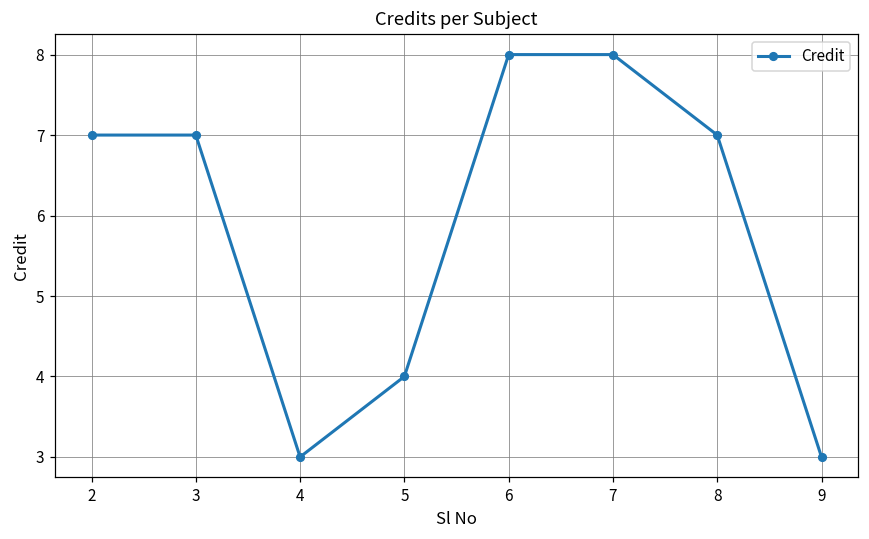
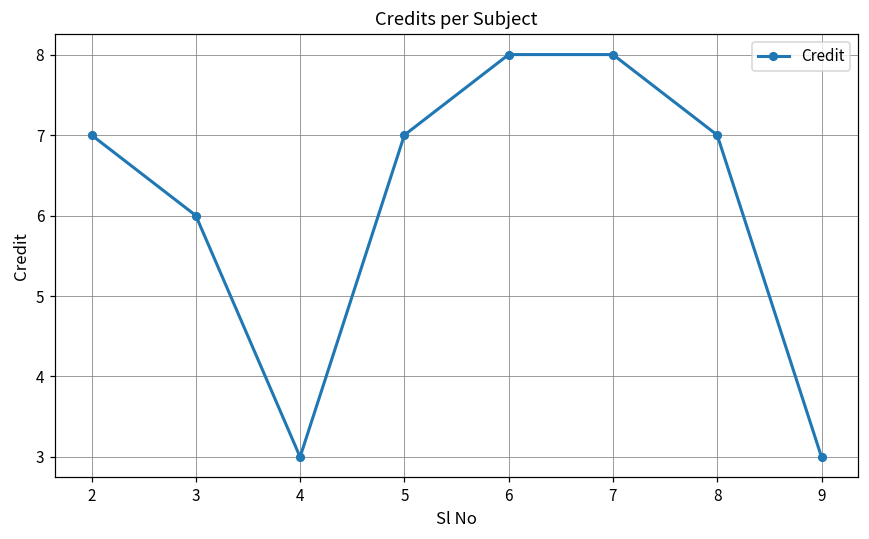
  {
    "2": 7,
-   "3": 7,
+   "3": 6,
    "4": 3,
-   "5": 4,
+   "5": 7,
    "6": 8,
    "7": 8,
    "8": 7,
    "9": 3
  }
